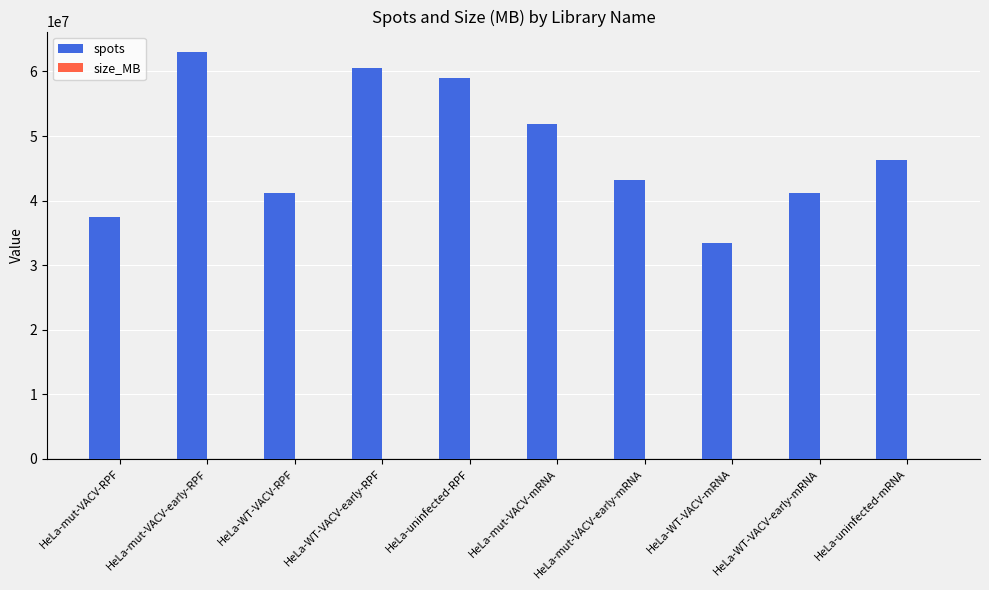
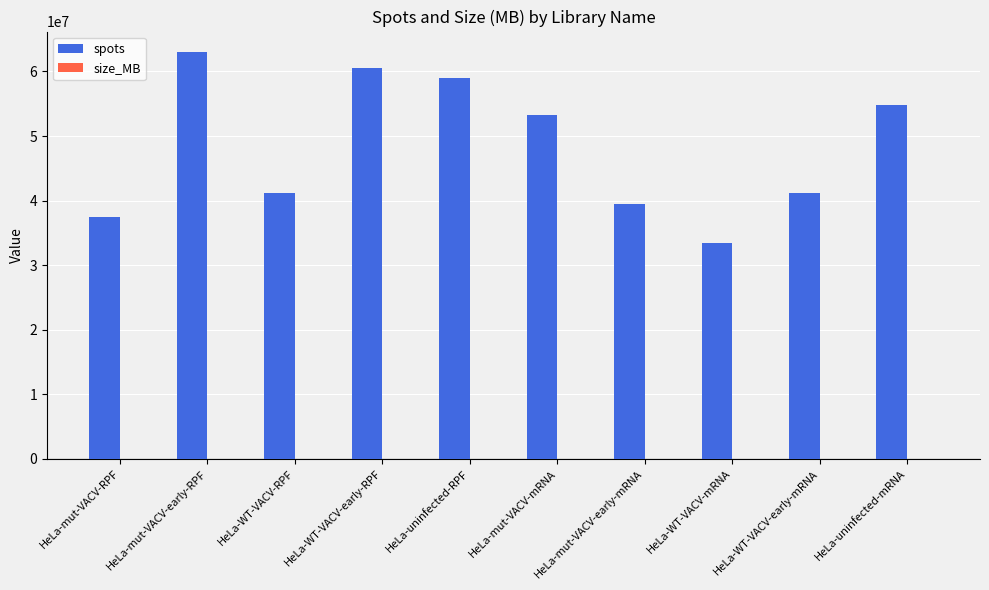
  {
    "spots": {
      "HeLa-mut-VACV-RPF": 37000000,
      "HeLa-mut-VACV-early-RPF": 63000000,
      "HeLa-WT-VACV-RPF": 41000000,
      "HeLa-WT-VACV-early-RPF": 61000000,
      "HeLa-uninfected-RPF": 59000000,
-     "HeLa-mut-VACV-mRNA": 52000000,
-     "HeLa-mut-VACV-early-mRNA": 43000000,
+     "HeLa-mut-VACV-mRNA": 53000000,
+     "HeLa-mut-VACV-early-mRNA": 39000000,
      "HeLa-WT-VACV-mRNA": 33000000,
      "HeLa-WT-VACV-early-mRNA": 41000000,
-     "HeLa-uninfected-mRNA": 46000000
+     "HeLa-uninfected-mRNA": 55000000
    }
  }
